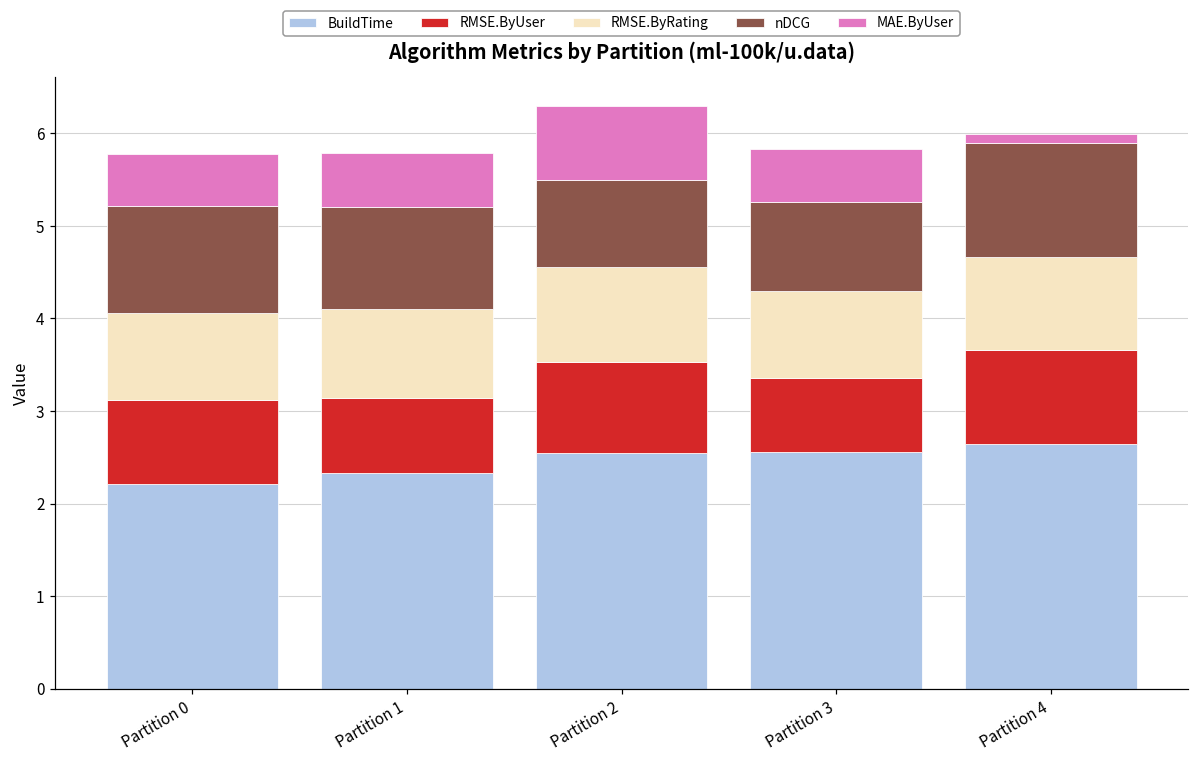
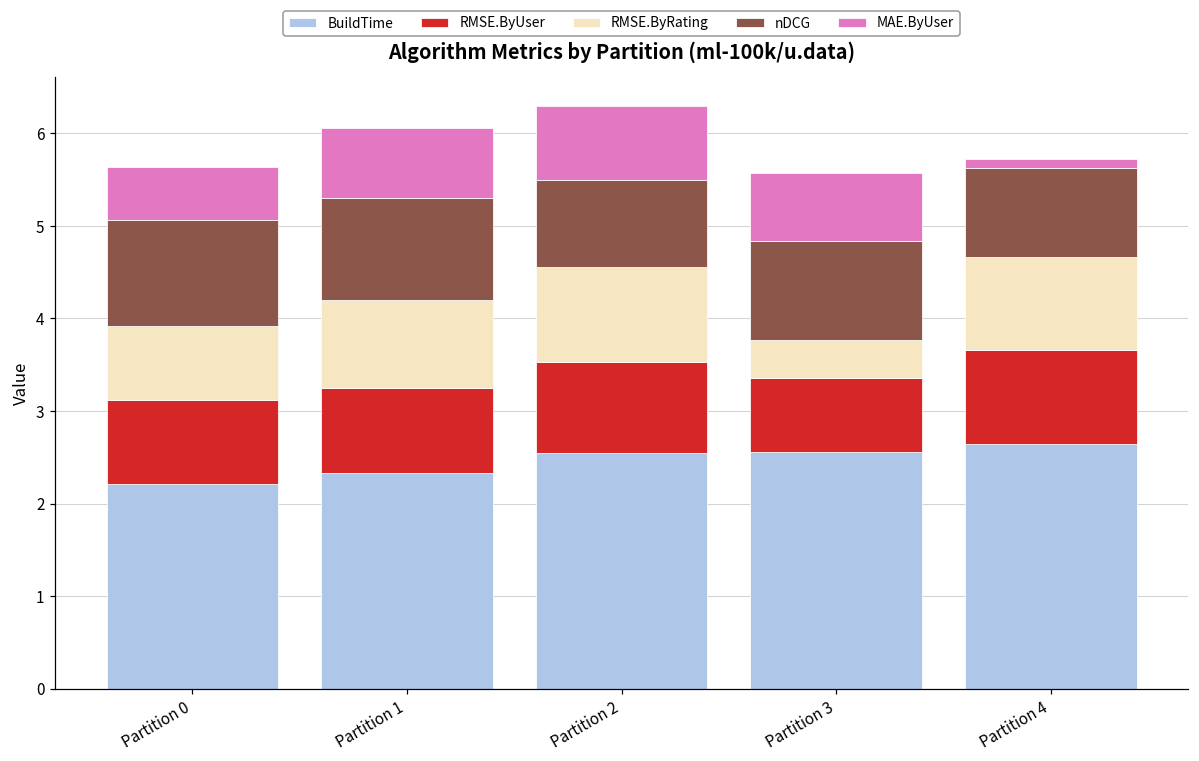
  {
    "BuildTime": {
      "Partition 0": 2.2,
      "Partition 1": 2.3,
      "Partition 2": 2.6,
      "Partition 3": 2.6,
      "Partition 4": 2.6
    },
    "RMSE.ByUser": {
      "Partition 0": 0.9,
-     "Partition 1": 0.8,
+     "Partition 1": 0.9,
      "Partition 2": 1.0,
      "Partition 3": 0.8,
      "Partition 4": 1.0
    },
    "RMSE.ByRating": {
-     "Partition 0": 0.9,
+     "Partition 0": 0.8,
      "Partition 1": 1.0,
      "Partition 2": 1.0,
-     "Partition 3": 0.9,
+     "Partition 3": 0.4,
      "Partition 4": 1.0
    },
    "nDCG": {
      "Partition 0": 1.1,
      "Partition 1": 1.1,
      "Partition 2": 0.9,
-     "Partition 3": 1.0,
-     "Partition 4": 1.2
+     "Partition 3": 1.1,
+     "Partition 4": 1.0
    },
    "MAE.ByUser": {
      "Partition 0": 0.6,
-     "Partition 1": 0.6,
+     "Partition 1": 0.8,
      "Partition 2": 0.8,
-     "Partition 3": 0.6,
+     "Partition 3": 0.7,
      "Partition 4": 0.1
    }
  }
